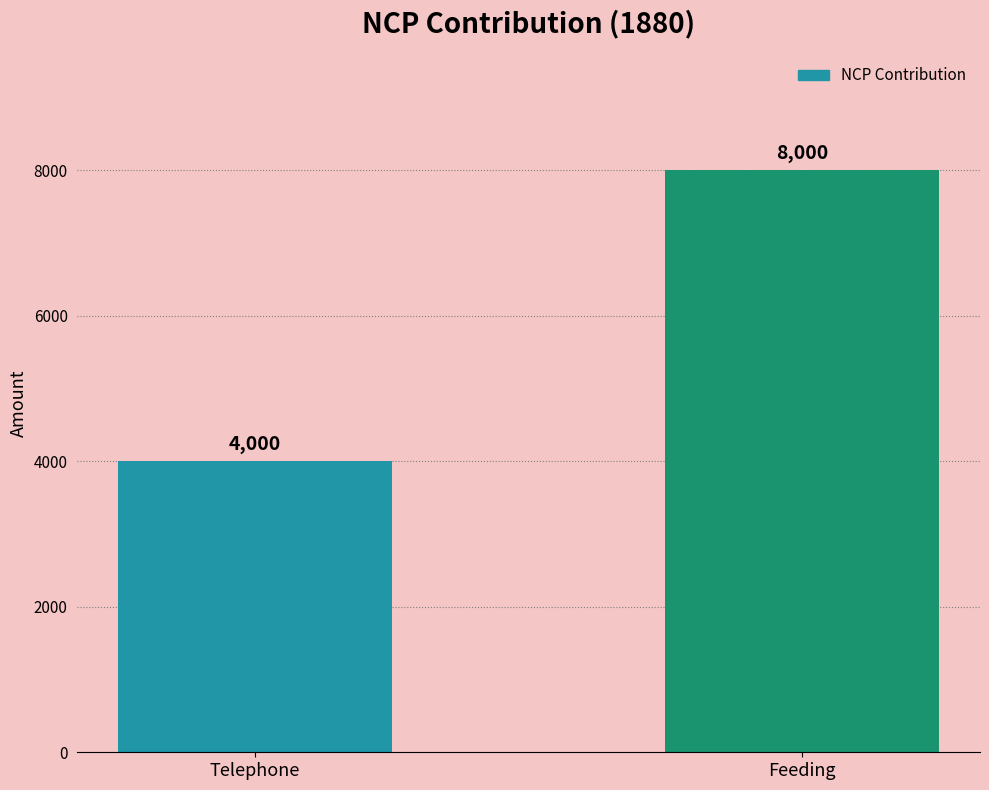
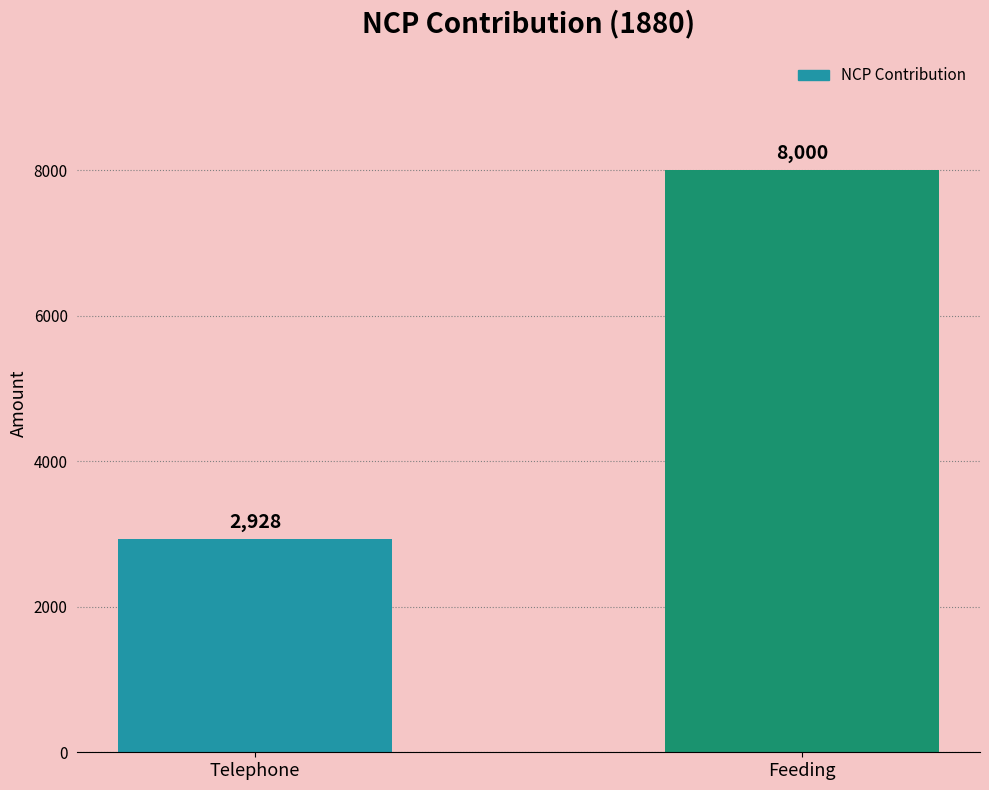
  {
-   "Telephone": "4,000",
+   "Telephone": "2,928",
    "Feeding": "8,000"
  }
